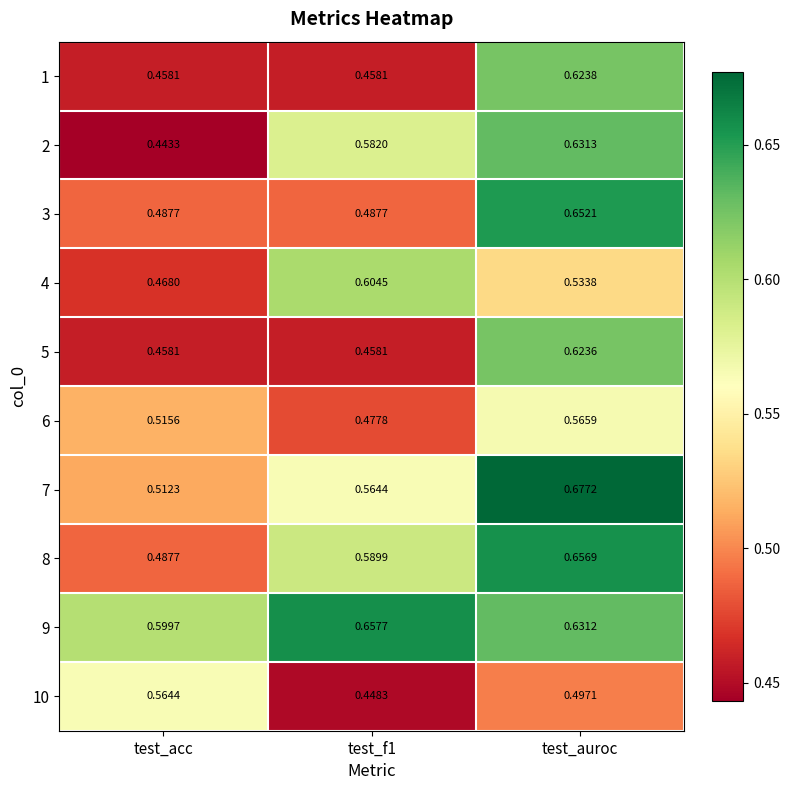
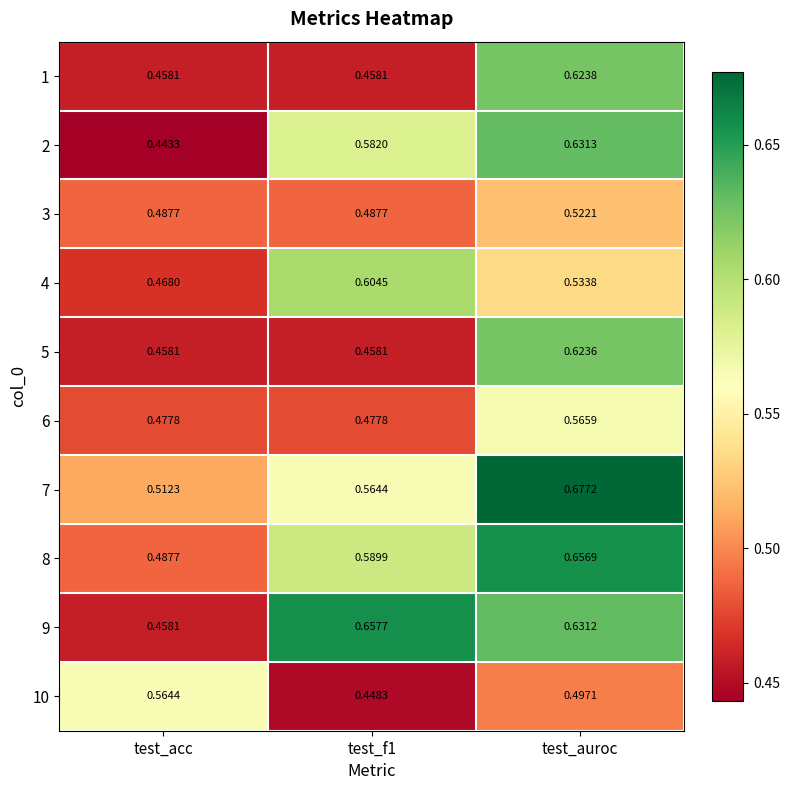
  {
    "1": {
      "test_acc": 0.4581,
      "test_f1": 0.4581,
      "test_auroc": 0.6238
    },
    "2": {
      "test_acc": 0.4433,
      "test_f1": 0.5820,
      "test_auroc": 0.6313
    },
    "3": {
      "test_acc": 0.4877,
      "test_f1": 0.4877,
-     "test_auroc": 0.6521
+     "test_auroc": 0.5221
    },
    "4": {
      "test_acc": 0.4680,
      "test_f1": 0.6045,
      "test_auroc": 0.5338
    },
    "5": {
      "test_acc": 0.4581,
      "test_f1": 0.4581,
      "test_auroc": 0.6236
    },
    "6": {
-     "test_acc": 0.5156,
+     "test_acc": 0.4778,
      "test_f1": 0.4778,
      "test_auroc": 0.5659
    },
    "7": {
      "test_acc": 0.5123,
      "test_f1": 0.5644,
      "test_auroc": 0.6772
    },
    "8": {
      "test_acc": 0.4877,
      "test_f1": 0.5899,
      "test_auroc": 0.6569
    },
    "9": {
-     "test_acc": 0.5997,
+     "test_acc": 0.4581,
      "test_f1": 0.6577,
      "test_auroc": 0.6312
    },
    "10": {
      "test_acc": 0.5644,
      "test_f1": 0.4483,
      "test_auroc": 0.4971
    }
  }
